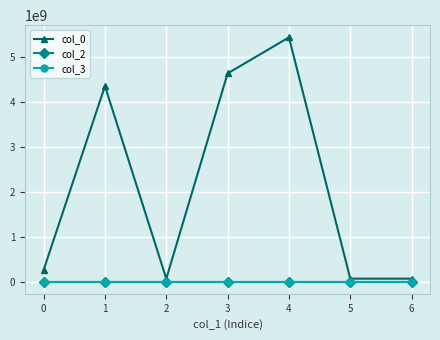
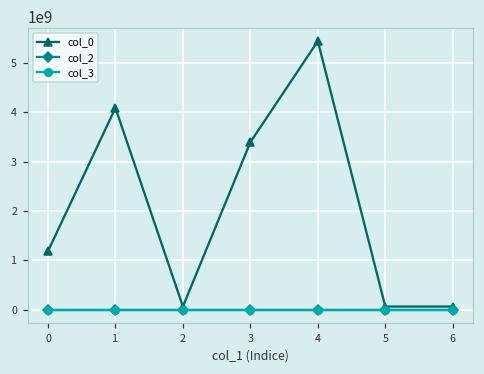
  {
    "col_0": {
-     "0": 300000000,
-     "1": 4400000000,
+     "0": 1200000000,
+     "1": 4100000000,
      "2": 100000000,
-     "3": 4600000000,
+     "3": 3400000000,
      "4": 5400000000,
      "5": 100000000,
      "6": 100000000
    },
    "col_3": {
      "0": 0,
      "1": 0,
      "2": 0,
      "3": 0,
      "4": 0,
      "5": 0,
      "6": 0
    }
  }
